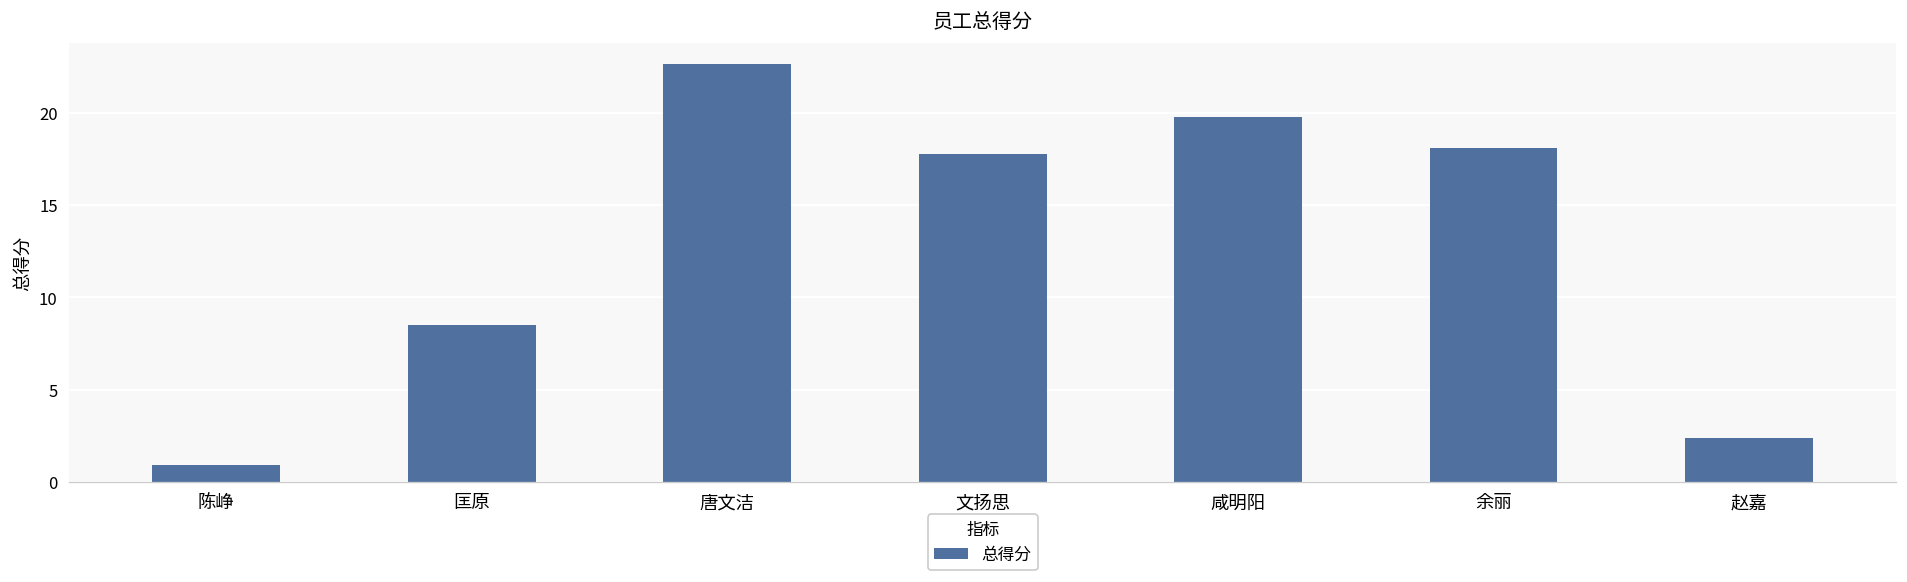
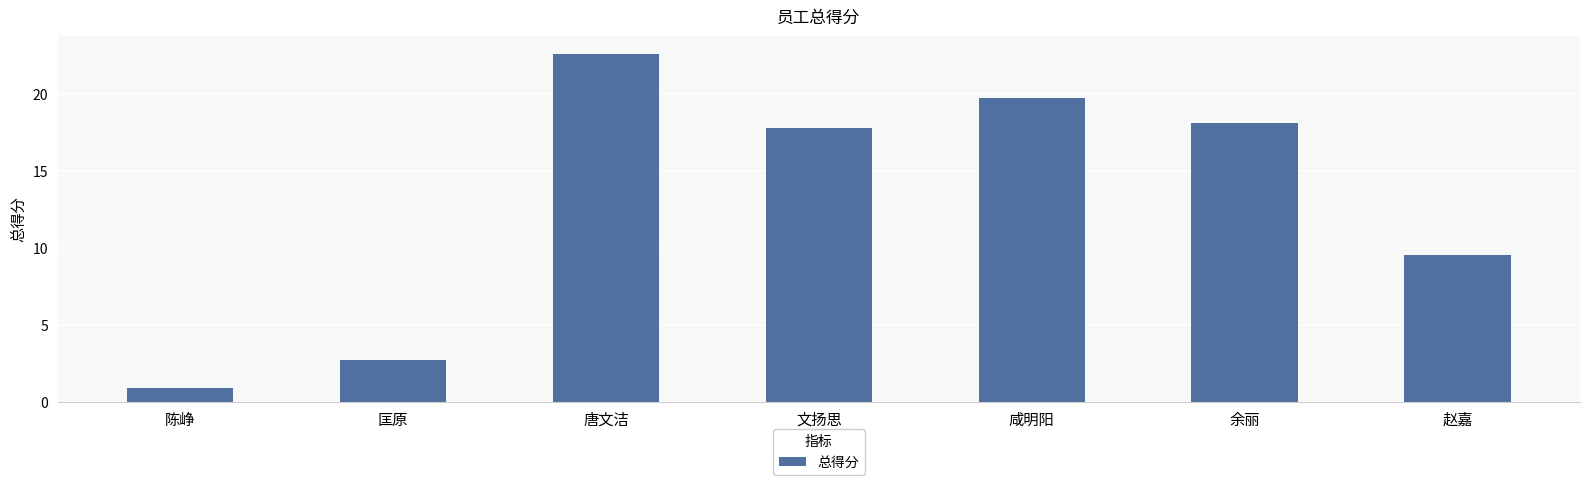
  {
    "陈峥": 0.9,
-   "匡原": 8.5,
+   "匡原": 2.7,
    "唐文洁": 22.6,
    "文扬思": 17.8,
    "咸明阳": 19.8,
    "余丽": 18.1,
-   "赵嘉": 2.4
+   "赵嘉": 9.5
  }
